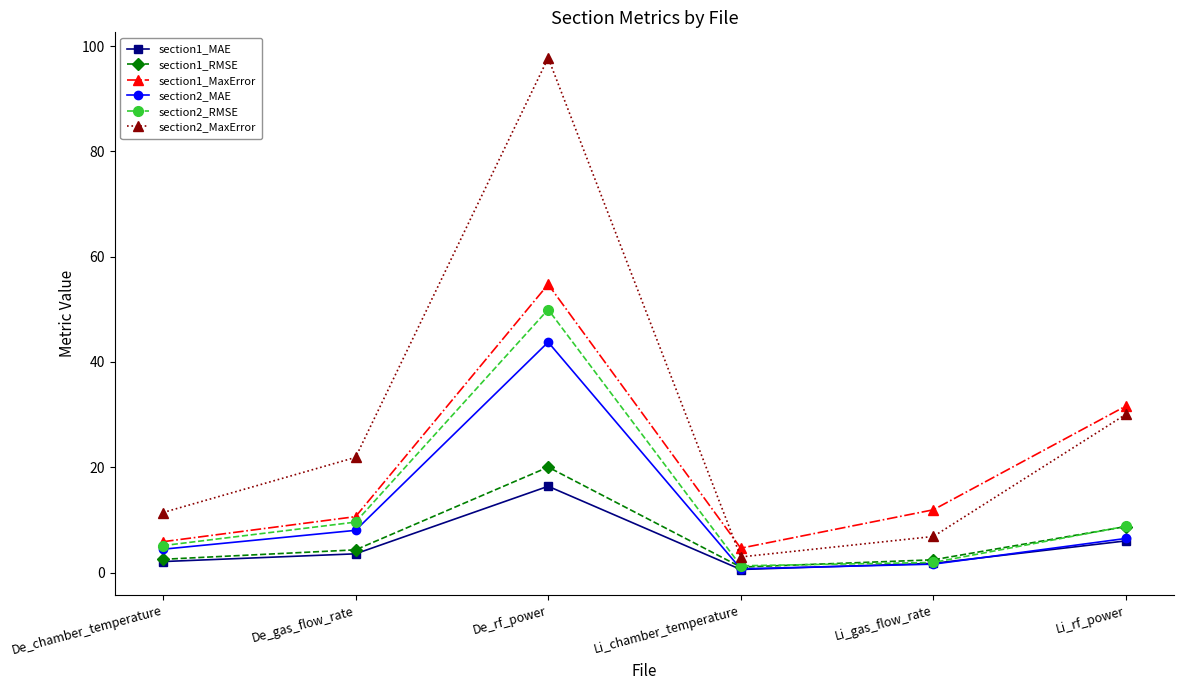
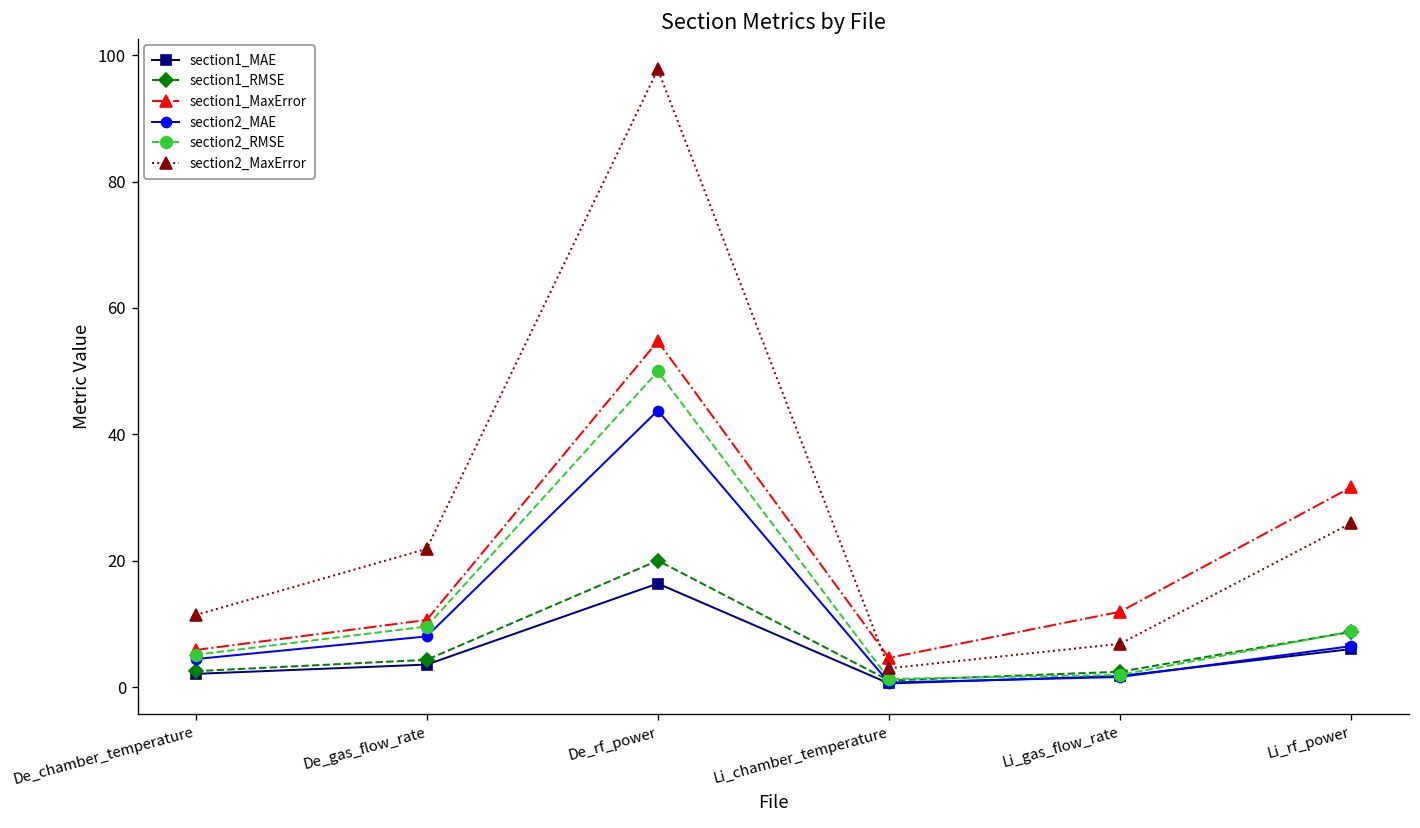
  {
    "section1_MAE": {
      "De_gas_flow_rate": 4,
      "De_rf_power": 16
    },
    "section1_RMSE": {
      "De_gas_flow_rate": 4,
      "De_rf_power": 20,
      "Li_gas_flow_rate": 2
    },
    "section1_MaxError": {
      "De_chamber_temperature": 6,
      "De_gas_flow_rate": 11,
      "De_rf_power": 55,
      "Li_chamber_temperature": 5,
      "Li_gas_flow_rate": 12,
      "Li_rf_power": 32
    },
    "section2_MAE": {
      "De_chamber_temperature": 4,
      "De_gas_flow_rate": 8,
      "De_rf_power": 44
    },
    "section2_RMSE": {
      "De_chamber_temperature": 5,
      "De_gas_flow_rate": 10,
      "De_rf_power": 50
    },
    "section2_MaxError": {
      "De_chamber_temperature": 11,
      "De_gas_flow_rate": 22,
      "De_rf_power": 98,
      "Li_chamber_temperature": 3,
      "Li_gas_flow_rate": 7,
-     "Li_rf_power": 30
+     "Li_rf_power": 26
    }
  }
